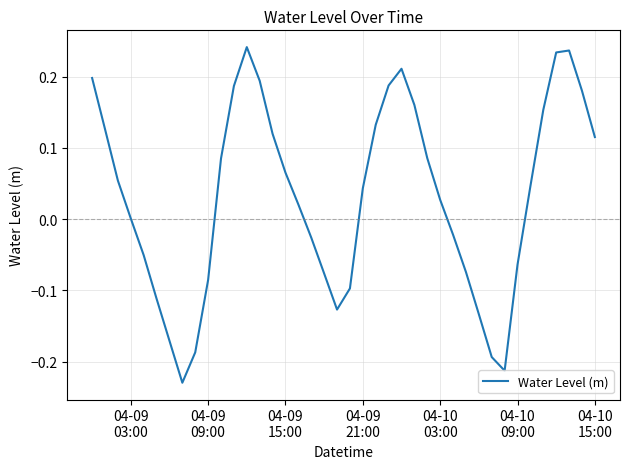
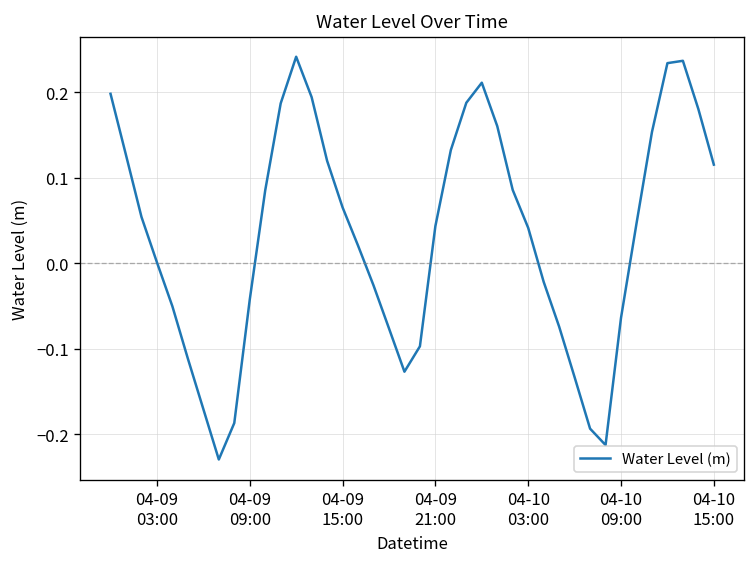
  {
    "04-09 03:00": 0.00,
-   "04-09 09:00": -0.09,
+   "04-09 09:00": -0.04,
    "04-09 15:00": 0.07,
    "04-09 21:00": 0.04,
-   "04-10 03:00": 0.03,
+   "04-10 03:00": 0.04,
    "04-10 09:00": -0.06,
    "04-10 15:00": 0.12
  }
